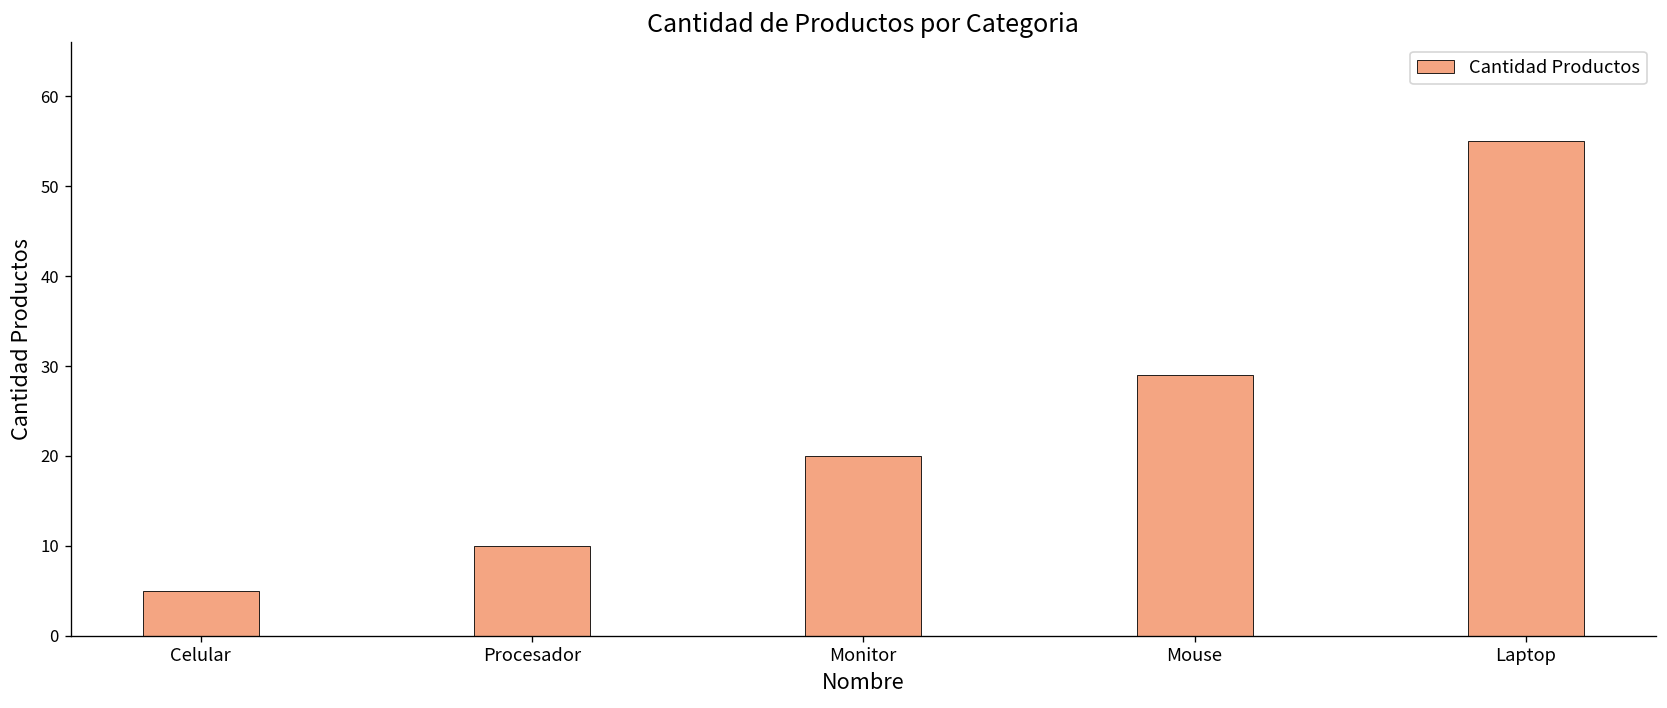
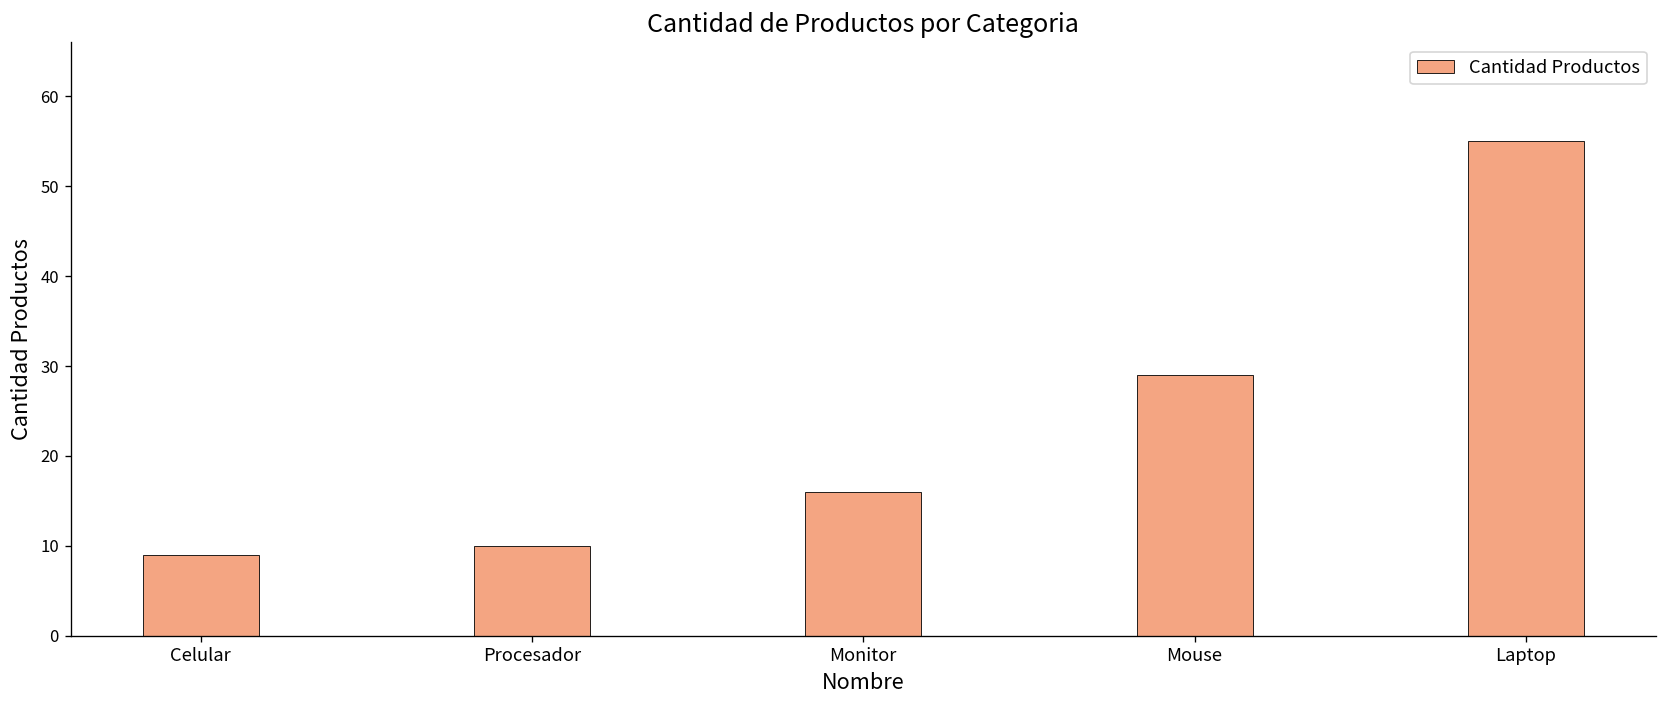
  {
-   "Celular": 5,
+   "Celular": 9,
    "Procesador": 10,
-   "Monitor": 20,
+   "Monitor": 16,
    "Mouse": 29,
    "Laptop": 55
  }
